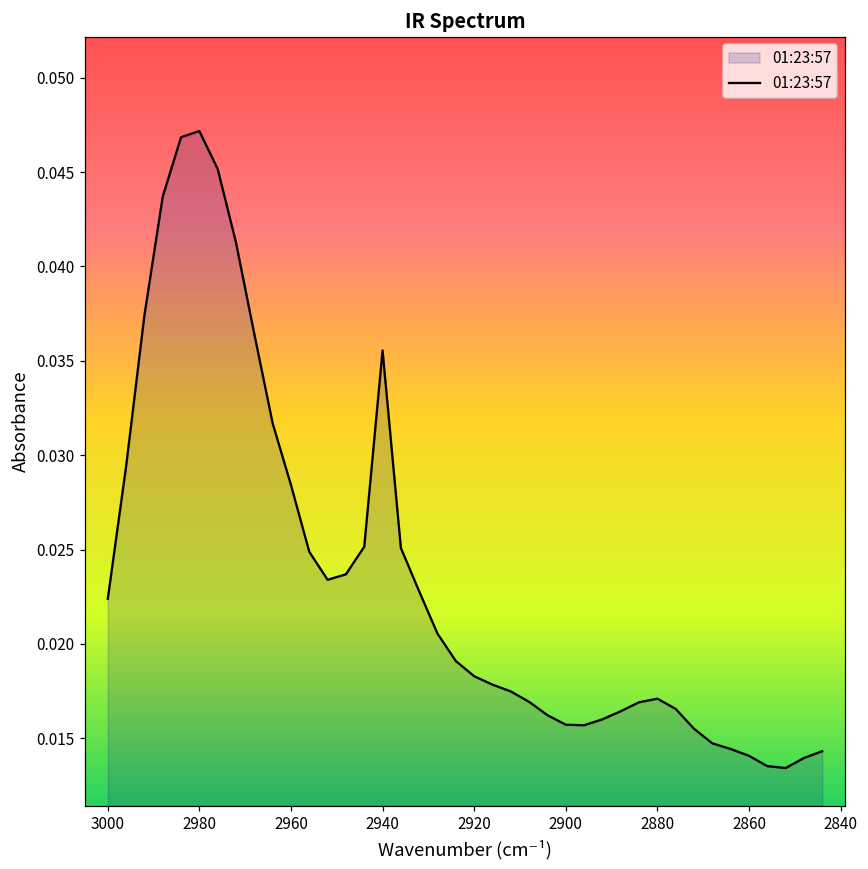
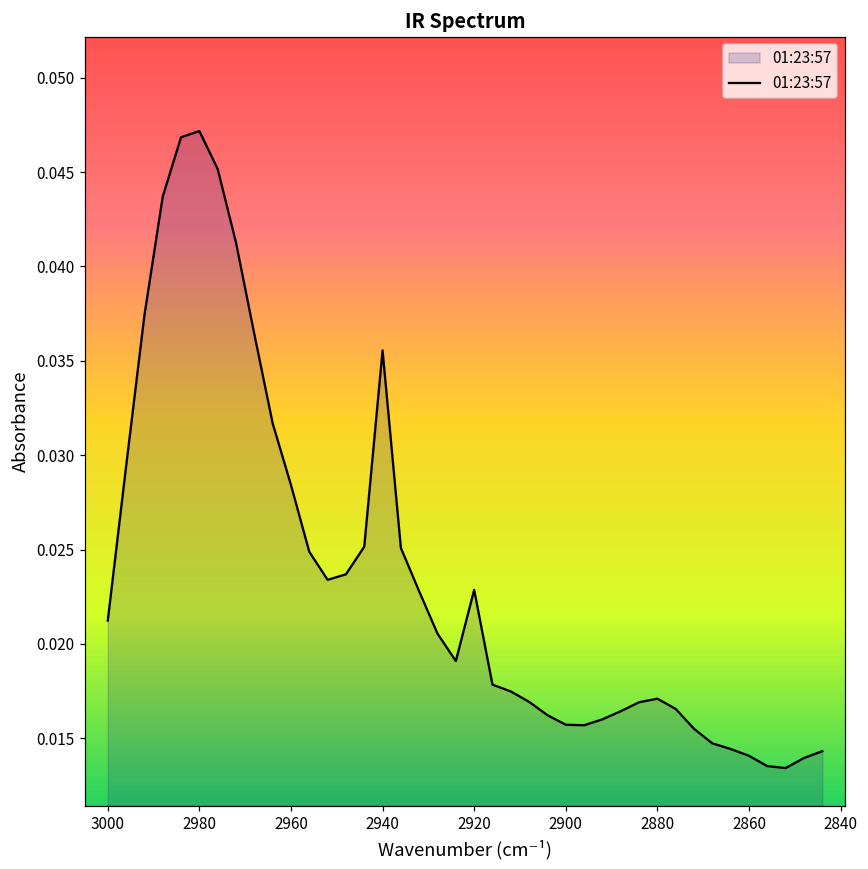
  {
-   "3000": 0.0224,
+   "3000": 0.0212,
    "2980": 0.0472,
    "2960": 0.0284,
    "2940": 0.0356,
-   "2920": 0.0183,
+   "2920": 0.0229,
    "2900": 0.0157,
    "2880": 0.0171,
    "2860": 0.0141
  }
